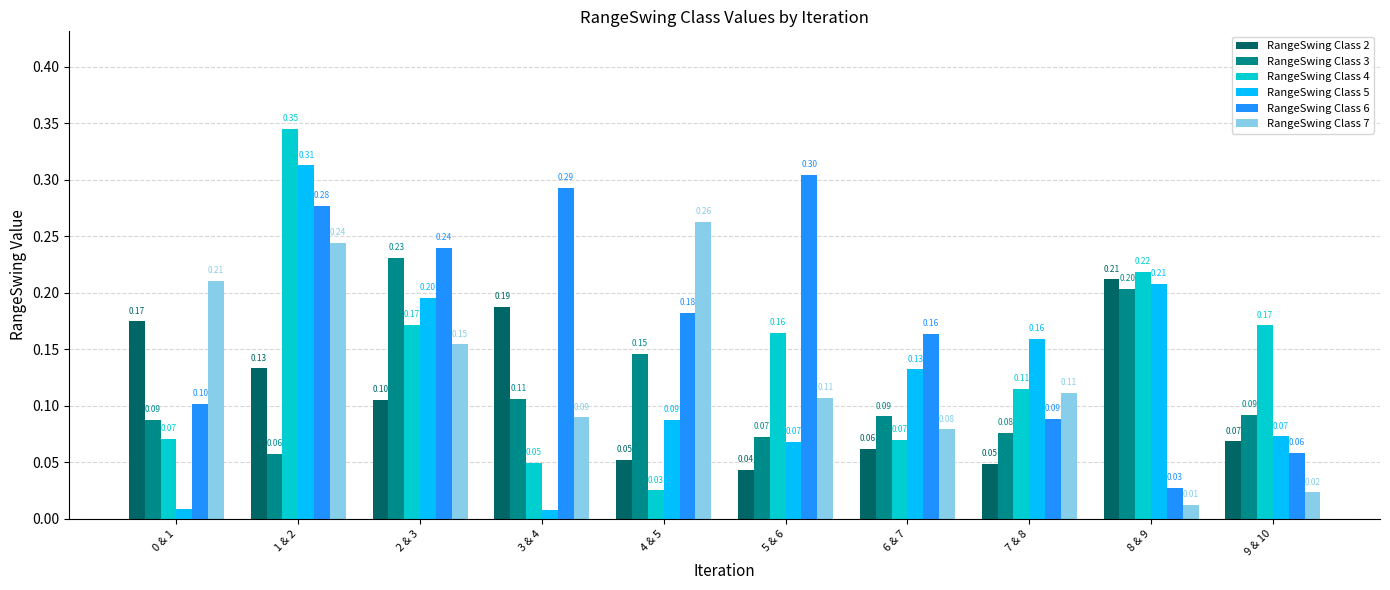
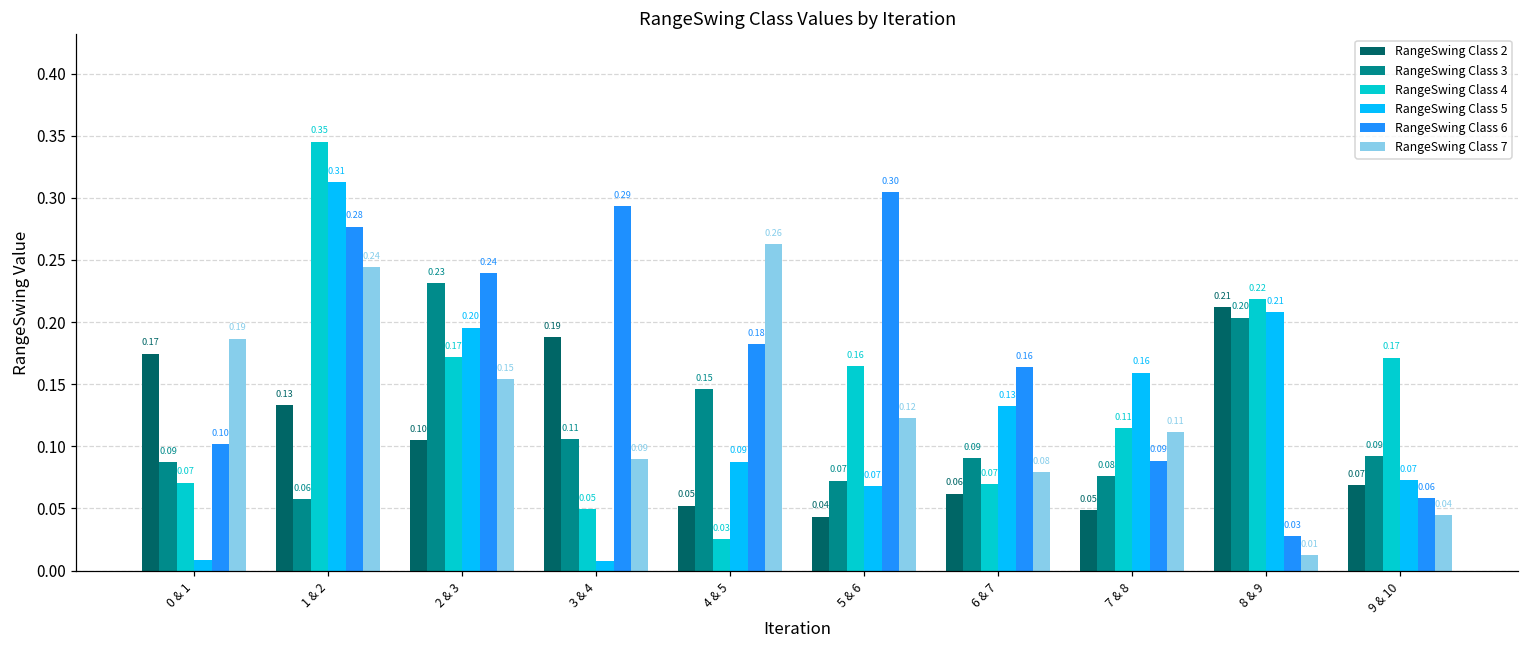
  {
    "RangeSwing Class 7": {
-     "0 & 1": 0.21,
+     "0 & 1": 0.19,
      "1 & 2": 0.24,
      "2 & 3": 0.15,
      "3 & 4": 0.09,
      "4 & 5": 0.26,
-     "5 & 6": 0.11,
+     "5 & 6": 0.12,
      "6 & 7": 0.08,
      "7 & 8": 0.11,
      "8 & 9": 0.01,
-     "9 & 10": 0.02
+     "9 & 10": 0.04
    }
  }
